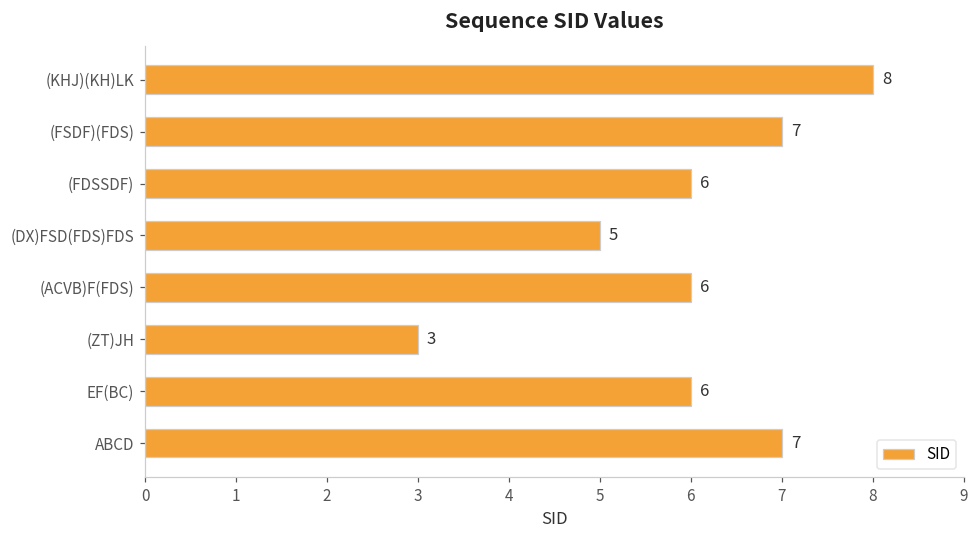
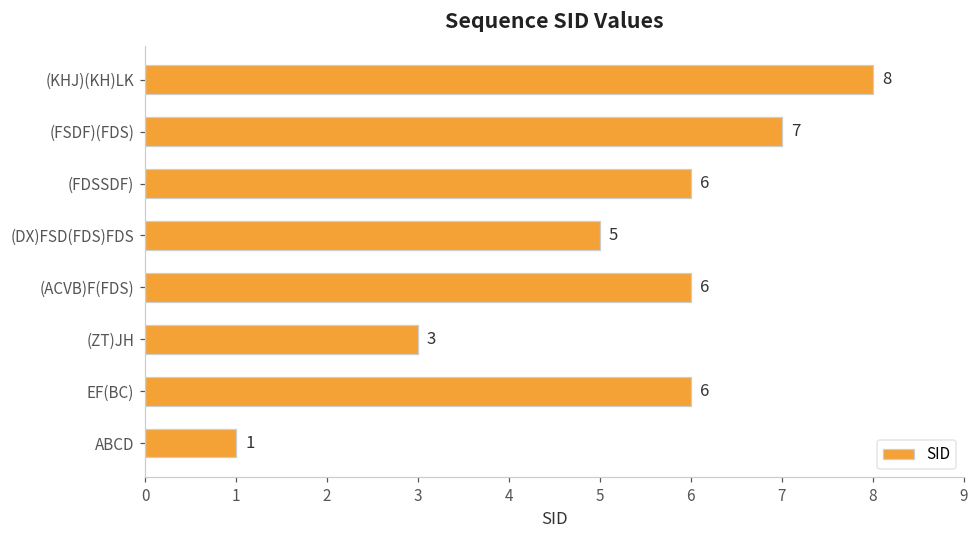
  {
    "(KHJ)(KH)LK": 8,
    "(FSDF)(FDS)": 7,
    "(FDSSDF)": 6,
    "(DX)FSD(FDS)FDS": 5,
    "(ACVB)F(FDS)": 6,
    "(ZT)JH": 3,
    "EF(BC)": 6,
-   "ABCD": 7
+   "ABCD": 1
  }
